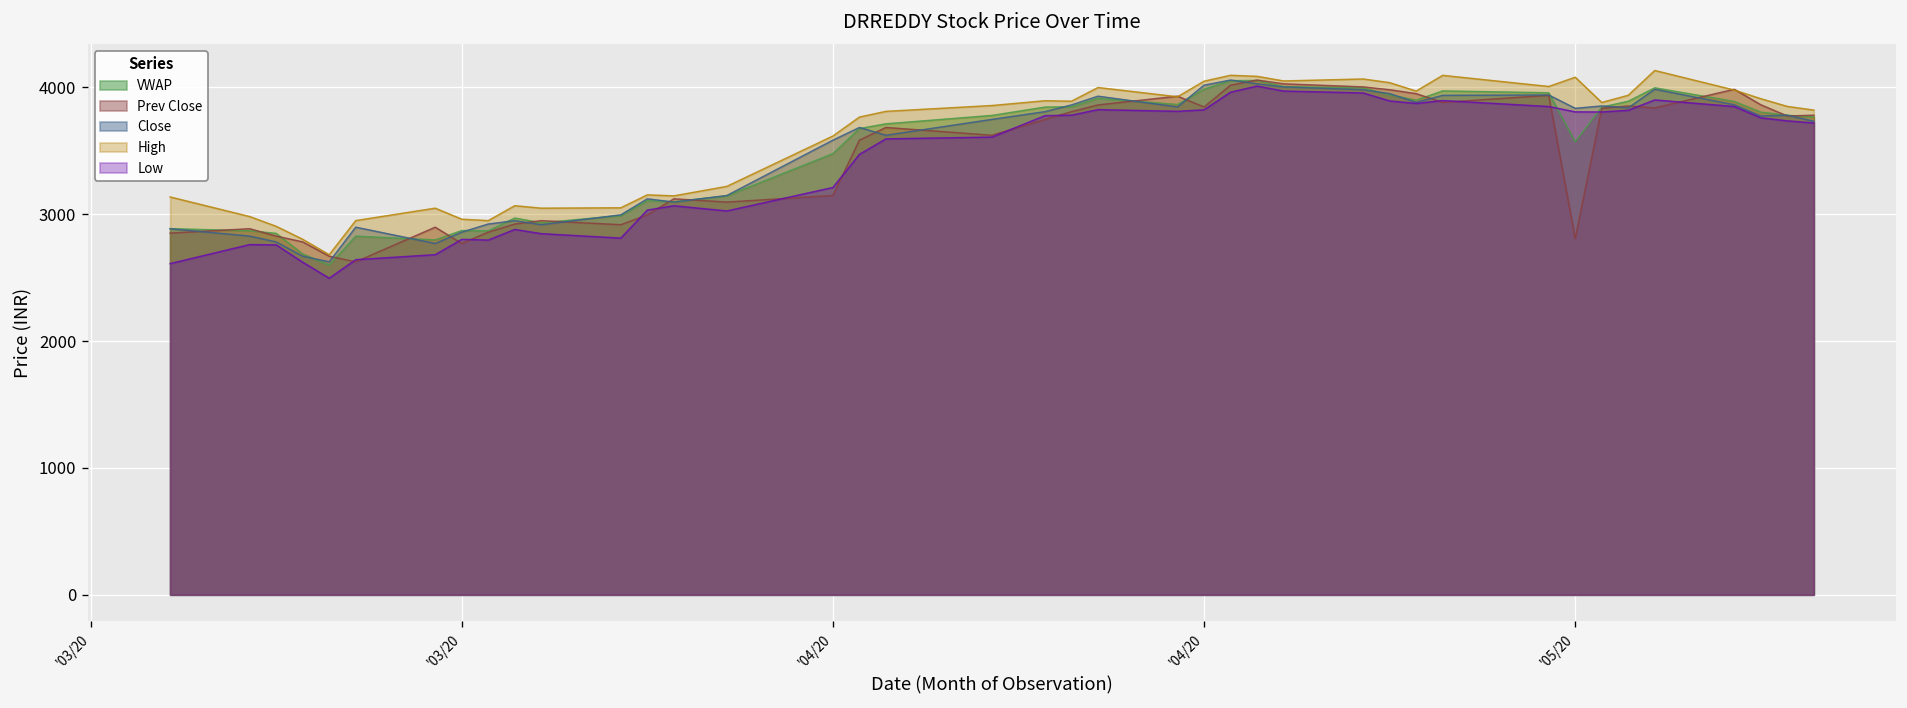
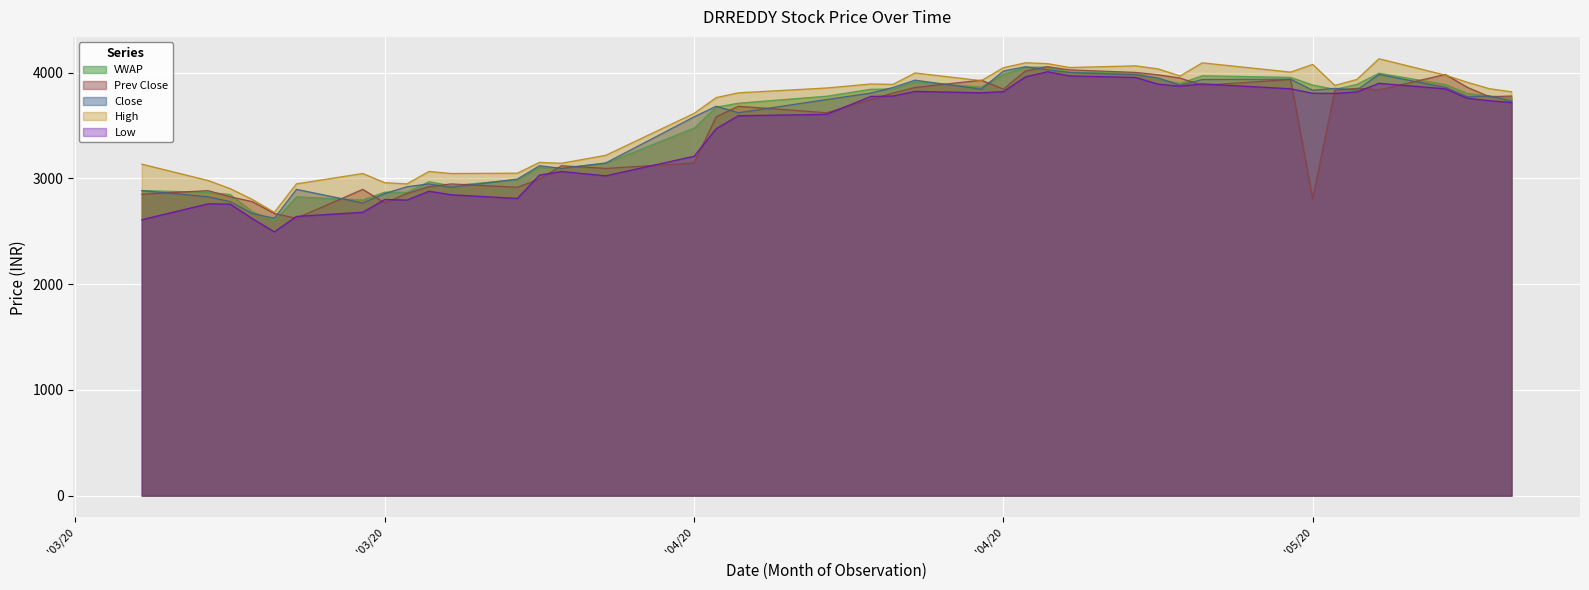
  {
    "VWAP": {
-     "'05/20": 3570
+     "'05/20": 3880
    },
    "Prev Close": {
      "'03/20": 2770,
      "'05/20": 2810
    },
    "Close": {
      "'05/20": 3830
    },
    "High": {
      "'03/20": 2960,
      "'05/20": 4080
    },
    "Low": {
      "'03/20": 2800,
      "'05/20": 3810
    }
  }
